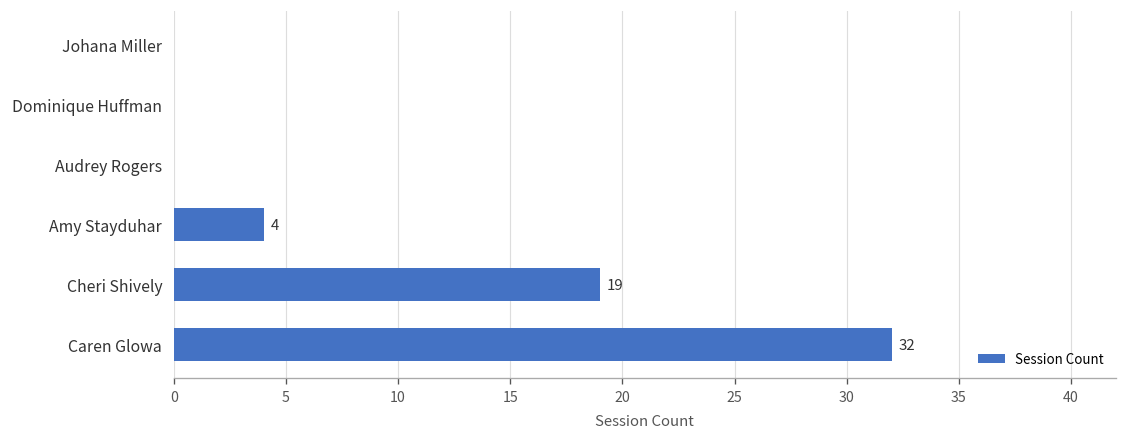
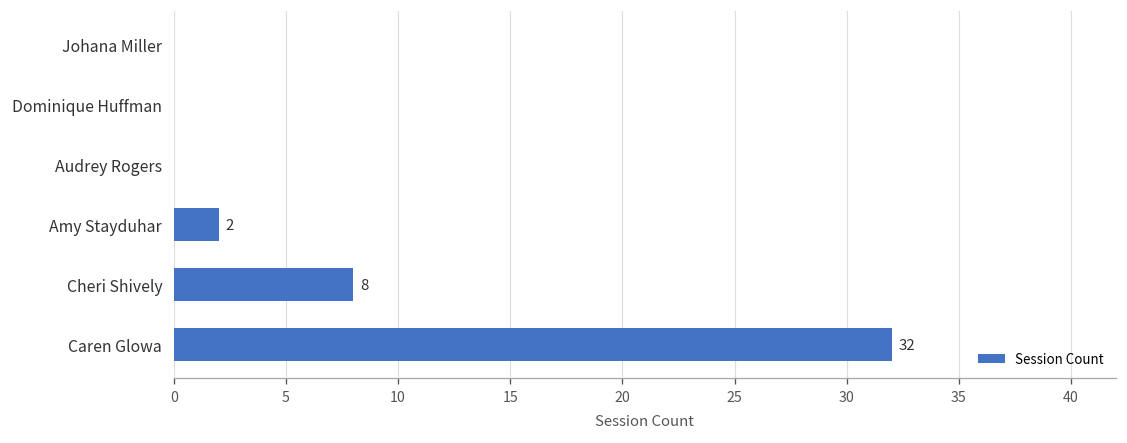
  {
-   "Amy Stayduhar": 4,
-   "Cheri Shively": 19,
+   "Amy Stayduhar": 2,
+   "Cheri Shively": 8,
    "Caren Glowa": 32
  }
